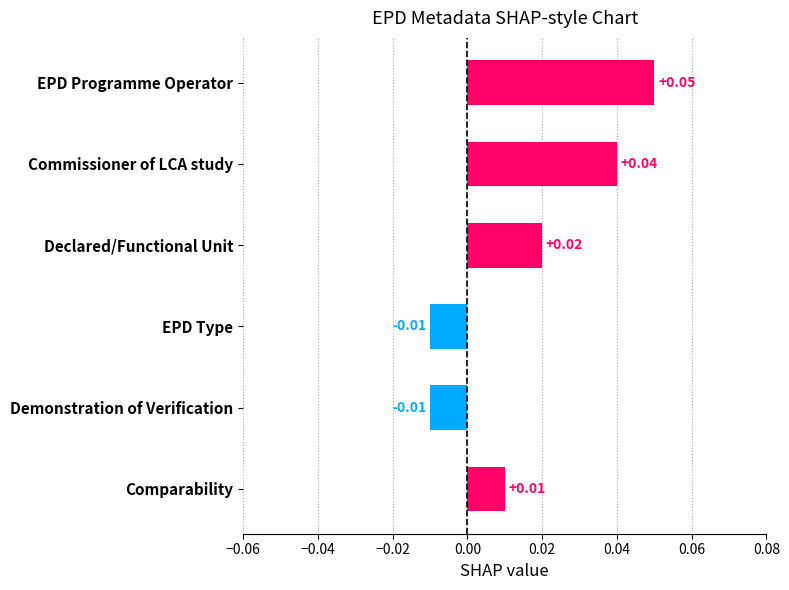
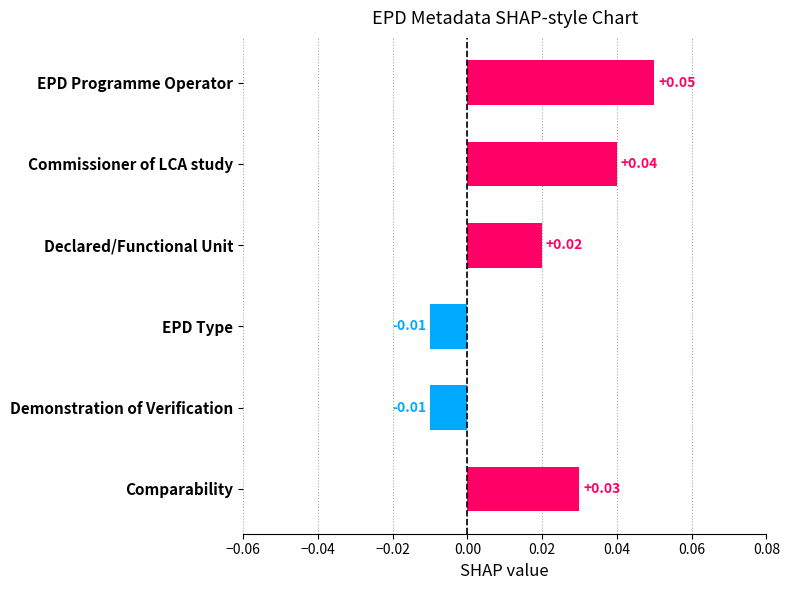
  {
    "EPD Programme Operator": "+0.05",
    "Commissioner of LCA study": "+0.04",
    "Declared/Functional Unit": "+0.02",
    "EPD Type": "-0.01",
    "Demonstration of Verification": "-0.01",
-   "Comparability": "+0.01"
+   "Comparability": "+0.03"
  }
